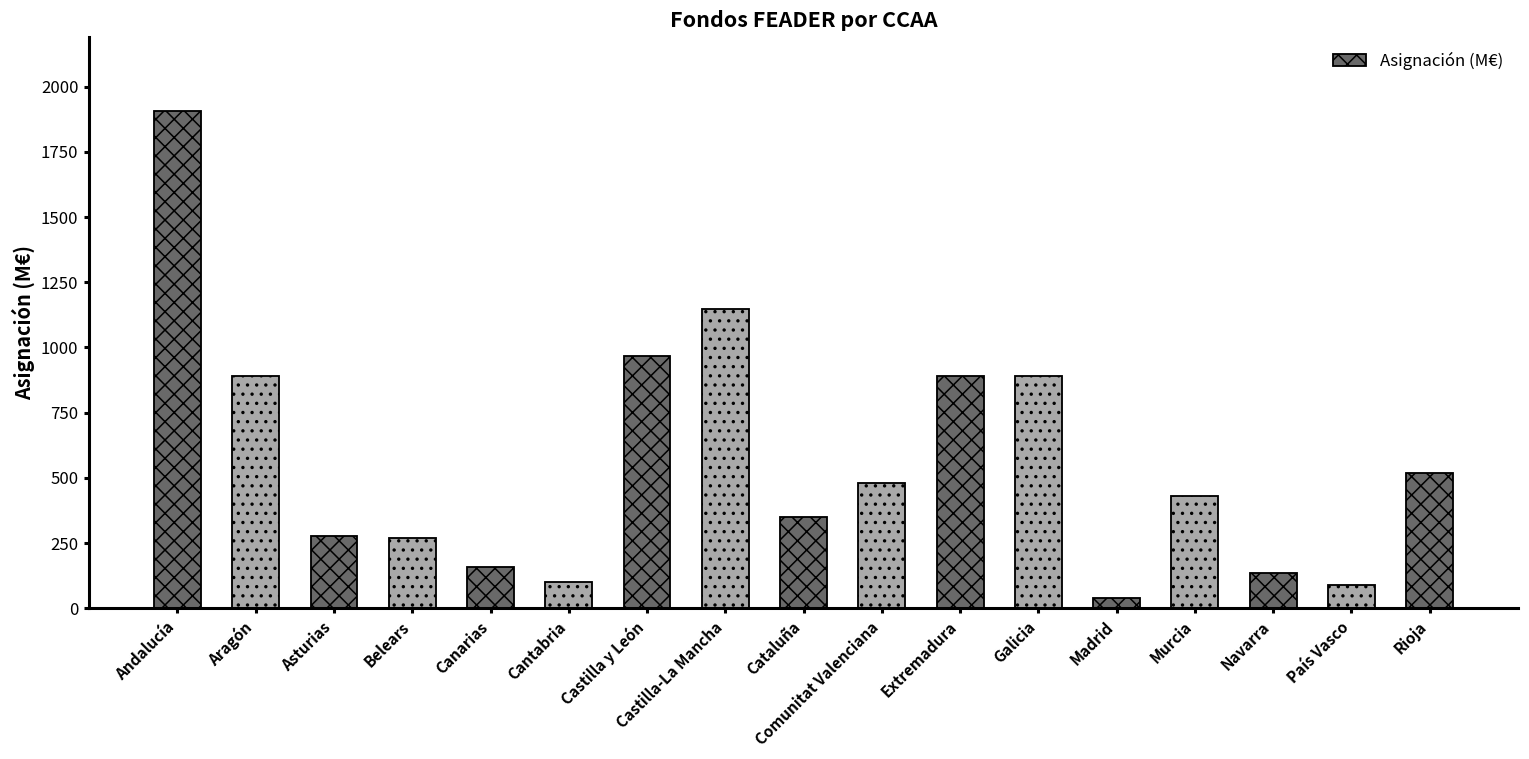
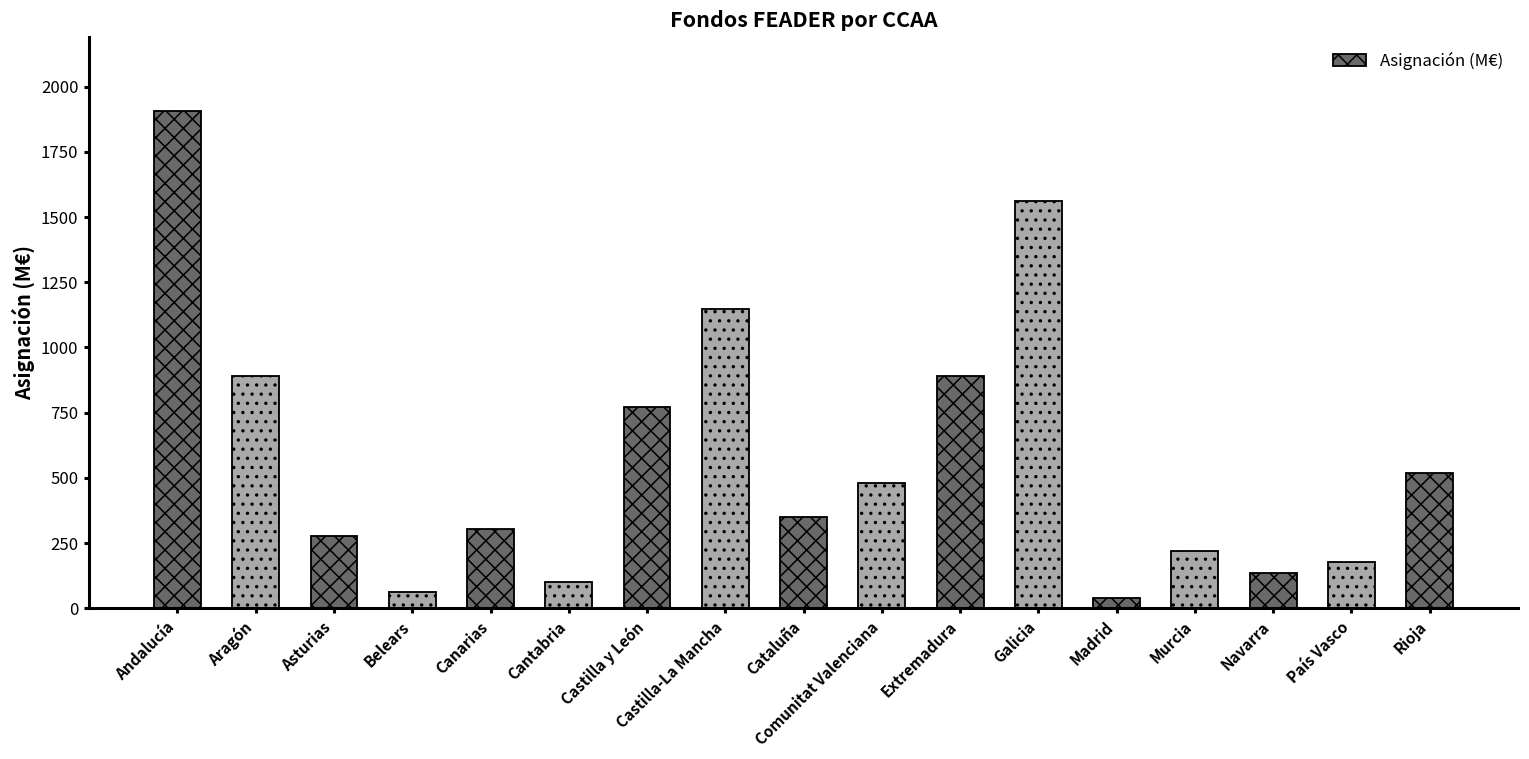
  {
    "Andalucía": 1910,
    "Aragón": 890,
    "Asturias": 280,
-   "Belears": 270,
-   "Canarias": 160,
+   "Belears": 60,
+   "Canarias": 300,
    "Cantabria": 100,
-   "Castilla y León": 970,
+   "Castilla y León": 770,
    "Castilla-La Mancha": 1150,
    "Cataluña": 350,
    "Comunitat Valenciana": 480,
    "Extremadura": 890,
-   "Galicia": 890,
+   "Galicia": 1560,
    "Madrid": 40,
-   "Murcia": 430,
+   "Murcia": 220,
    "Navarra": 140,
-   "País Vasco": 90,
+   "País Vasco": 180,
    "Rioja": 520
  }
